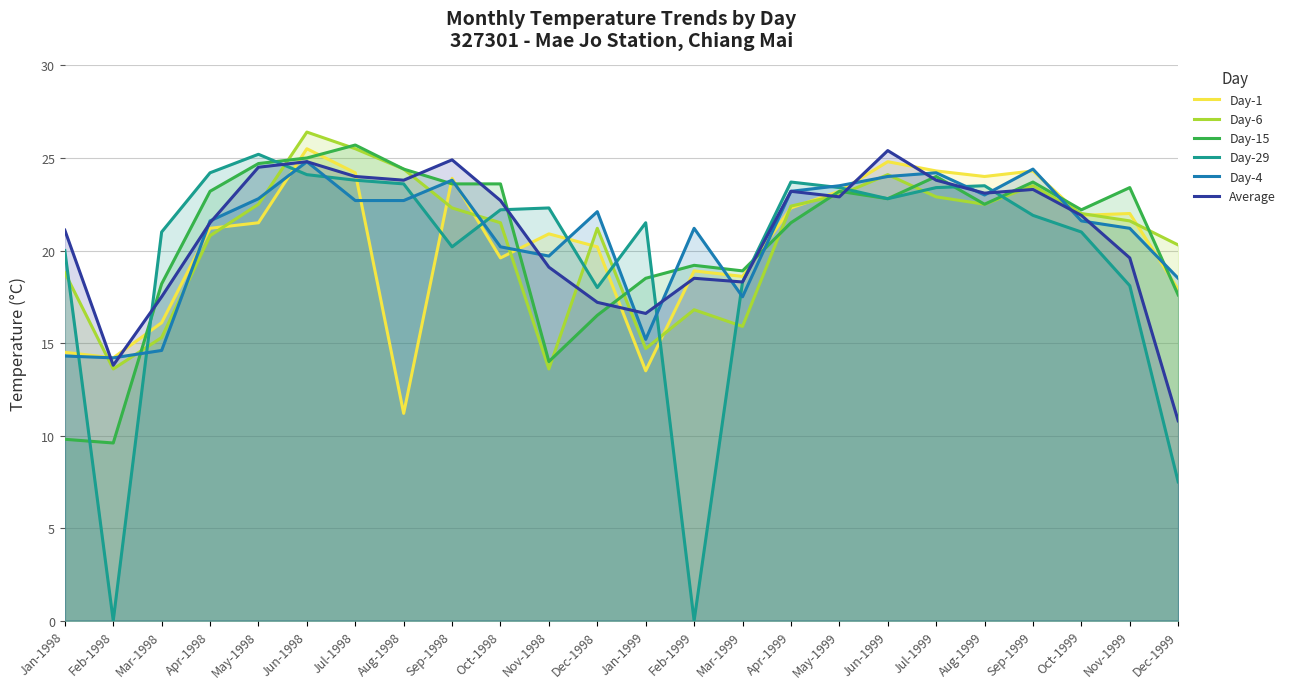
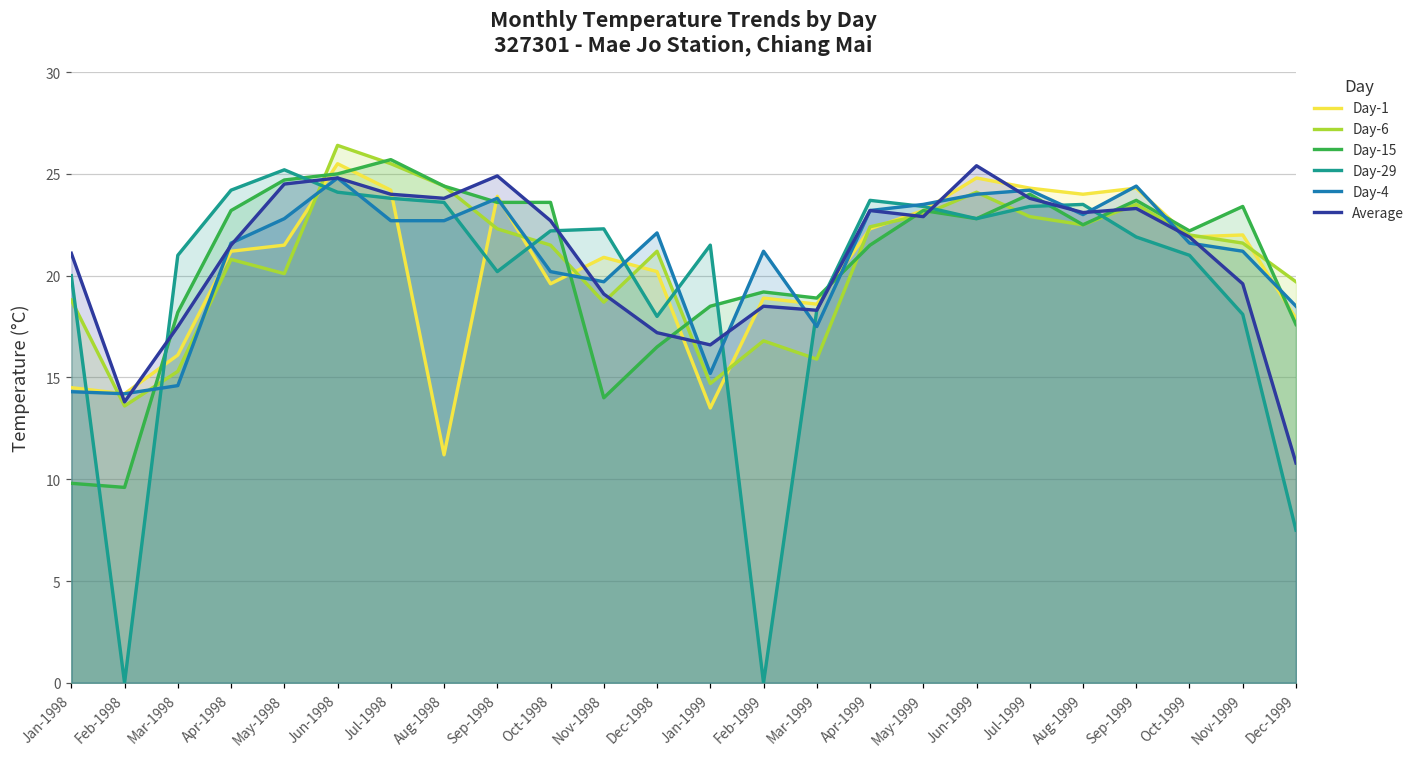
  {
    "Day-1": {
      "Jan-1998": 14.5,
      "Mar-1998": 16.1,
      "Apr-1998": 21.2,
      "May-1998": 21.5,
      "Jun-1998": 25.5,
      "Jul-1998": 24.2,
      "Aug-1998": 11.2,
      "Oct-1998": 19.6,
      "Nov-1998": 20.9,
      "Dec-1998": 20.2,
      "Jan-1999": 13.5,
      "Feb-1999": 18.9,
      "Mar-1999": 18.6,
      "Jun-1999": 24.8,
      "Aug-1999": 24.0,
      "Nov-1999": 22.0,
      "Dec-1999": 17.9
    },
    "Day-6": {
      "Jan-1998": 18.8,
      "Feb-1998": 13.6,
      "Mar-1998": 15.3,
      "Apr-1998": 20.8,
-     "May-1998": 22.5,
+     "May-1998": 20.1,
      "Jun-1998": 26.4,
      "Jul-1998": 25.5,
      "Sep-1998": 22.3,
      "Oct-1998": 21.5,
-     "Nov-1998": 13.6,
+     "Nov-1998": 18.7,
      "Dec-1998": 21.2,
      "Jan-1999": 14.7,
      "Feb-1999": 16.8,
      "Mar-1999": 15.9,
      "Jul-1999": 22.9,
      "Sep-1999": 23.5,
      "Nov-1999": 21.6,
-     "Dec-1999": 20.3
+     "Dec-1999": 19.7
    },
    "Day-15": {
      "Jan-1998": 9.8,
      "Feb-1998": 9.6,
      "Mar-1998": 18.2,
      "Apr-1998": 23.2,
      "May-1998": 24.7,
      "Jun-1998": 25.0,
      "Jul-1998": 25.7,
      "Sep-1998": 23.6,
      "Oct-1998": 23.6,
      "Nov-1998": 14.0,
      "Dec-1998": 16.5,
      "Jan-1999": 18.5,
      "Feb-1999": 19.2,
      "Mar-1999": 18.9,
      "Apr-1999": 21.5,
      "Jul-1999": 24.0,
      "Sep-1999": 23.7,
      "Oct-1999": 22.2,
      "Nov-1999": 23.4,
      "Dec-1999": 17.6
    },
    "Average": {
      "Jan-1998": 21.1,
      "Feb-1998": 13.8,
      "Mar-1998": 17.5,
      "May-1998": 24.5,
      "Jul-1998": 24.0,
      "Aug-1998": 23.8,
      "Sep-1998": 24.9,
      "Oct-1998": 22.7,
      "Nov-1998": 19.1,
      "Dec-1998": 17.2,
      "Jan-1999": 16.6,
      "Feb-1999": 18.5,
      "Jun-1999": 25.4,
      "Jul-1999": 23.8,
      "Sep-1999": 23.3,
      "Nov-1999": 19.6,
      "Dec-1999": 10.8
    }
  }
